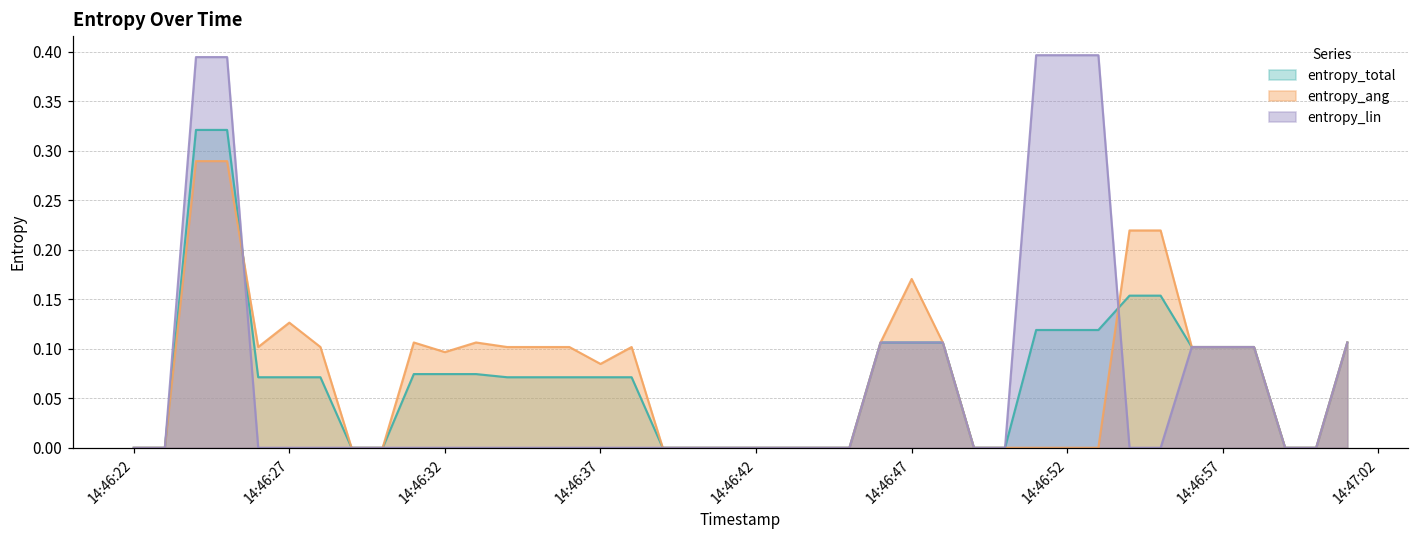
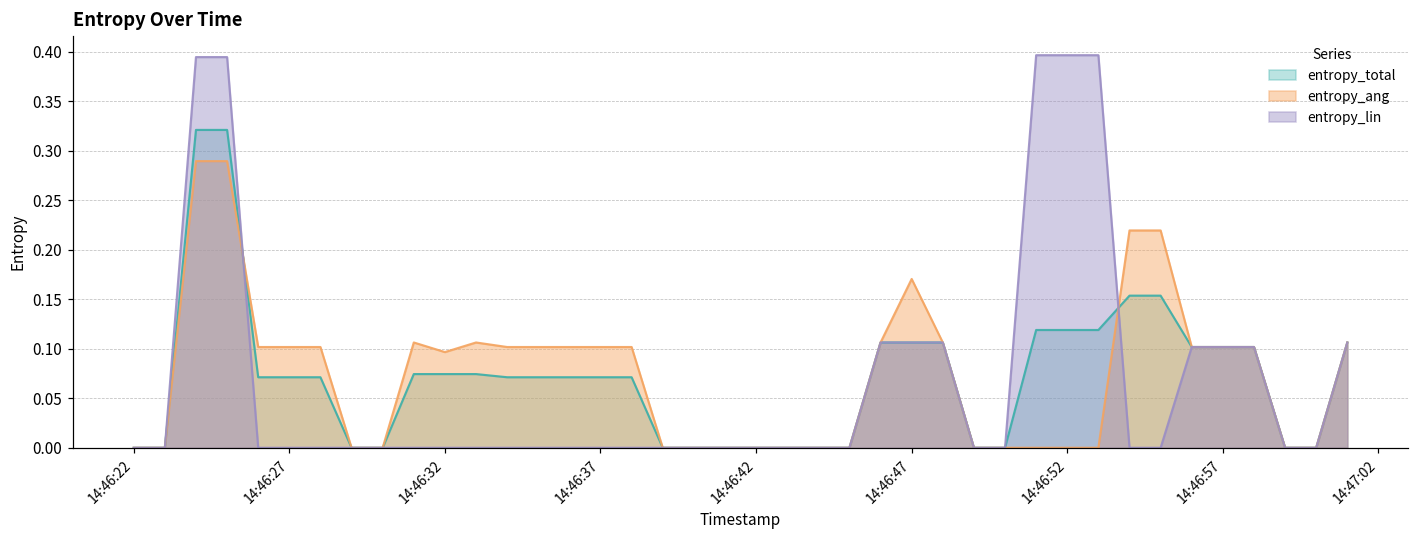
  {
    "entropy_ang": {
-     "14:46:27": 0.13,
+     "14:46:27": 0.10,
      "14:46:32": 0.10,
-     "14:46:37": 0.08,
+     "14:46:37": 0.10,
      "14:46:47": 0.17,
      "14:46:52": 0.00
    }
  }
